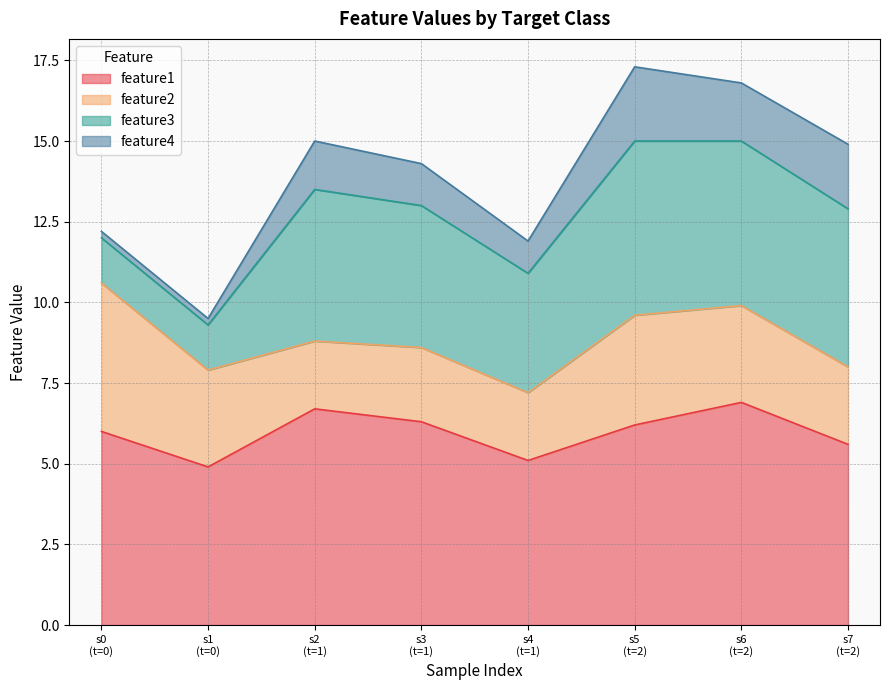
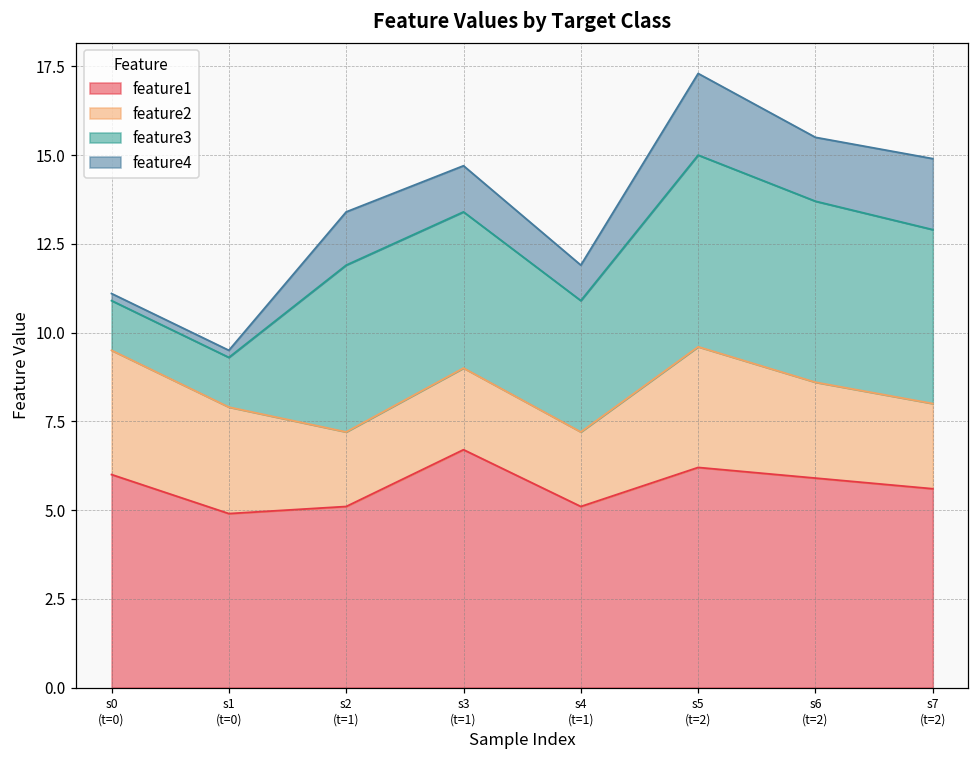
  {
    "feature1": {
      "s0 (t=0)": 6.0,
      "s1 (t=0)": 4.9,
-     "s2 (t=1)": 6.7,
-     "s3 (t=1)": 6.3,
+     "s2 (t=1)": 5.1,
+     "s3 (t=1)": 6.7,
      "s4 (t=1)": 5.1,
      "s5 (t=2)": 6.2,
-     "s6 (t=2)": 6.9,
+     "s6 (t=2)": 5.9,
      "s7 (t=2)": 5.6
    },
    "feature2": {
-     "s0 (t=0)": 4.6,
+     "s0 (t=0)": 3.5,
      "s1 (t=0)": 3.0,
      "s2 (t=1)": 2.1,
      "s3 (t=1)": 2.3,
      "s4 (t=1)": 2.1,
      "s5 (t=2)": 3.4,
-     "s6 (t=2)": 3.0,
+     "s6 (t=2)": 2.7,
      "s7 (t=2)": 2.4
    }
  }
